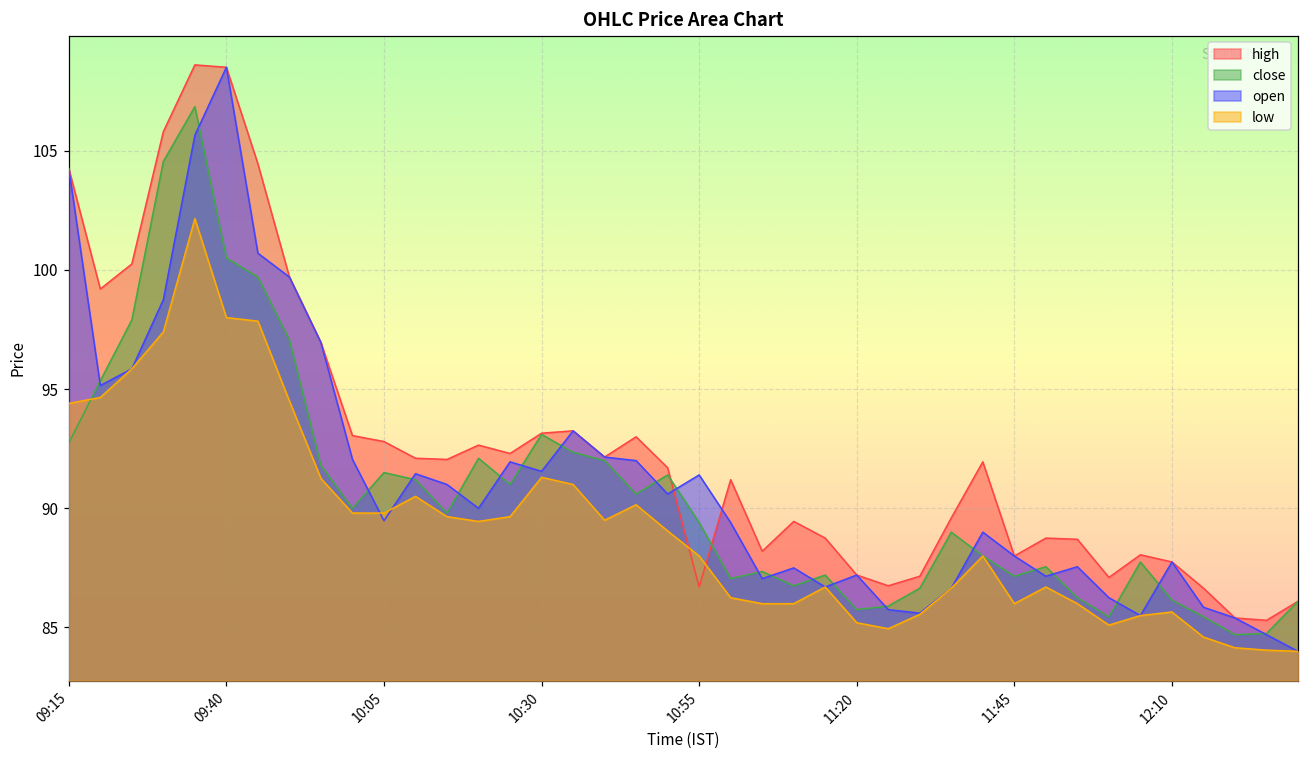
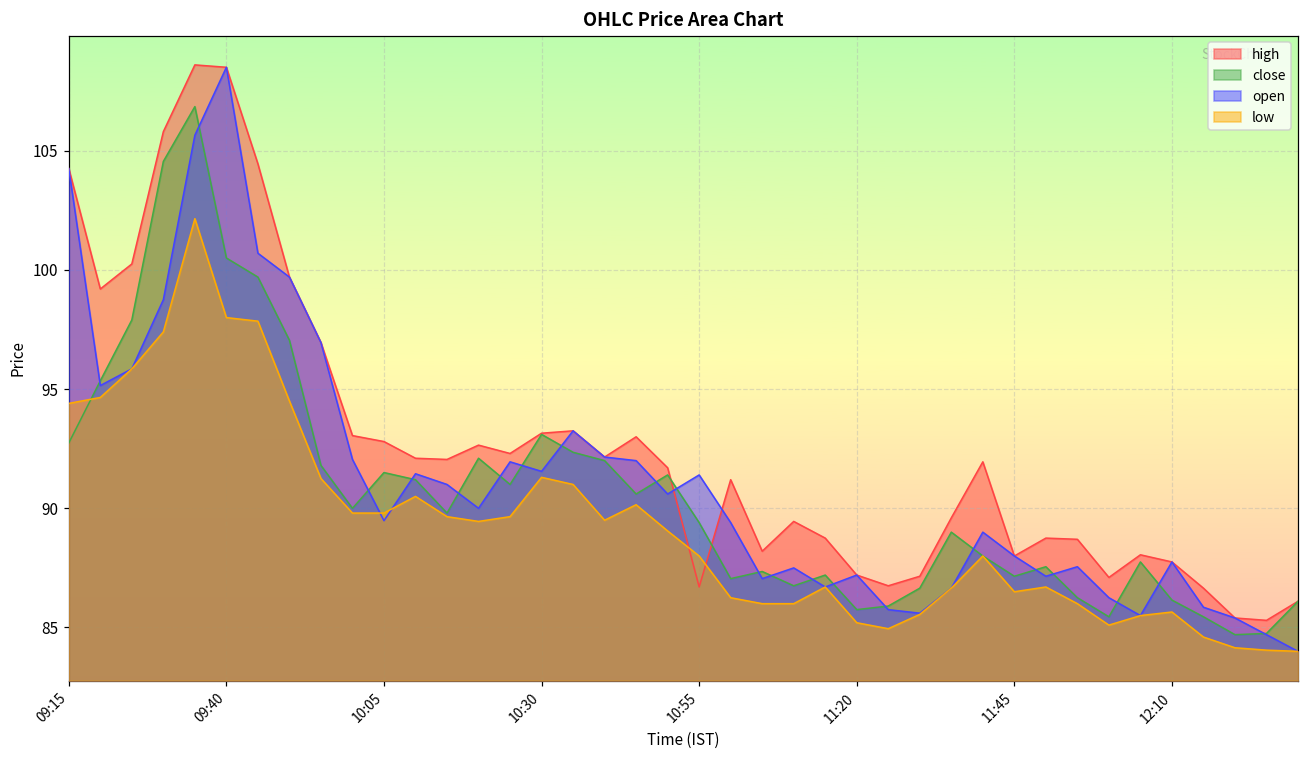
  {
    "high": {
      "10:05": 92.8,
      "10:55": 86.7
    },
    "close": {
      "09:15": 92.7,
      "09:40": 100.5,
      "10:05": 91.5,
      "10:55": 89.4,
      "11:20": 85.8,
      "11:45": 87.2,
      "12:10": 86.2
    },
    "open": {
      "10:05": 89.5,
      "10:30": 91.6,
      "10:55": 91.4
    },
    "low": {
      "09:15": 94.4,
      "09:40": 98.0,
      "10:05": 89.8,
      "10:30": 91.3,
      "10:55": 88.0,
      "11:20": 85.2,
-     "11:45": 86.0,
+     "11:45": 86.5,
      "12:10": 85.7
    }
  }
